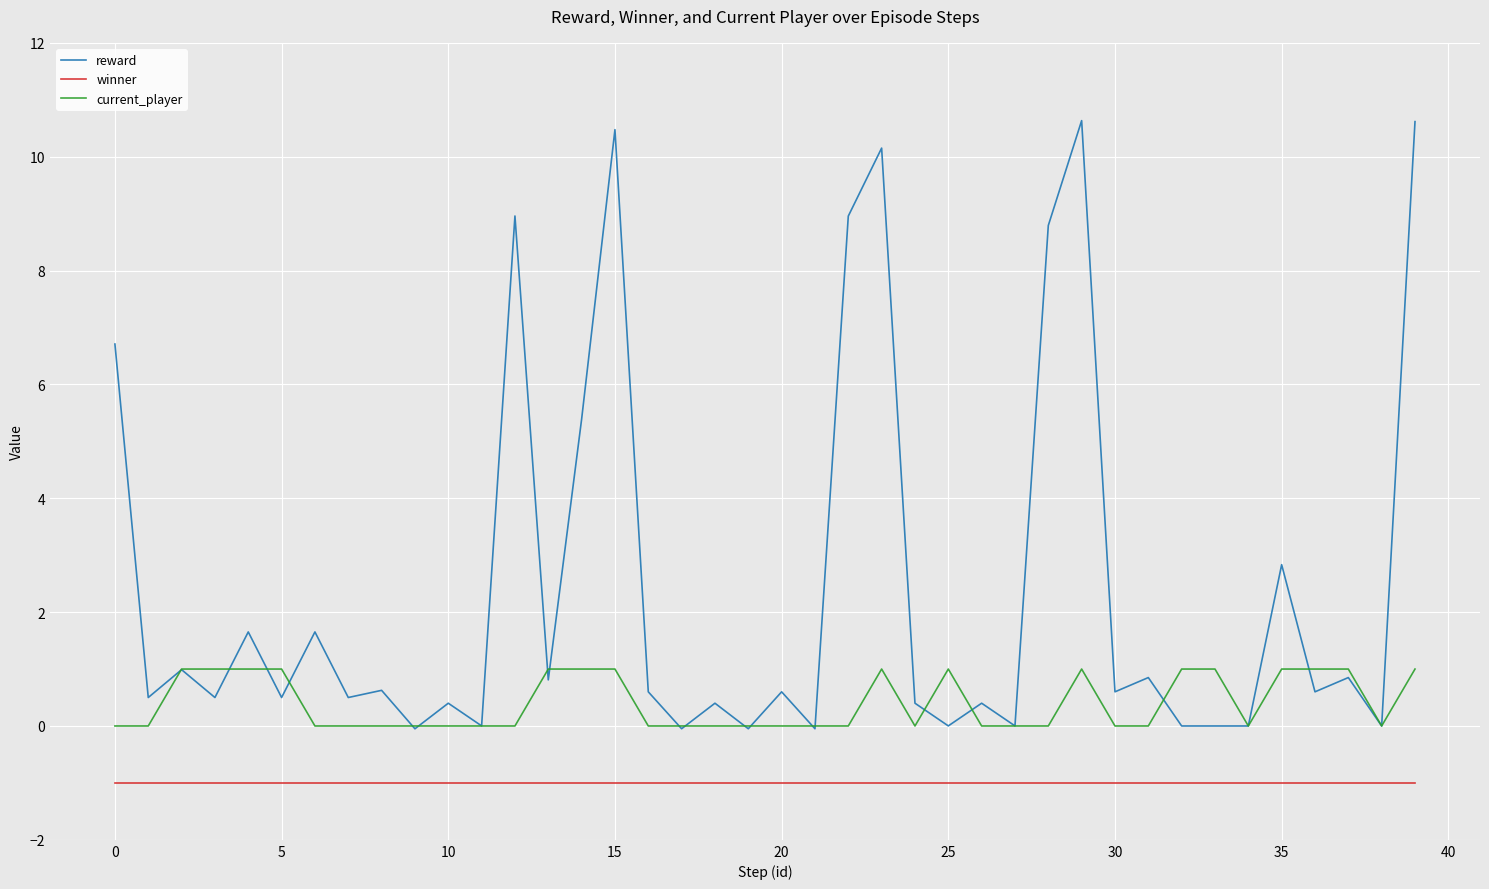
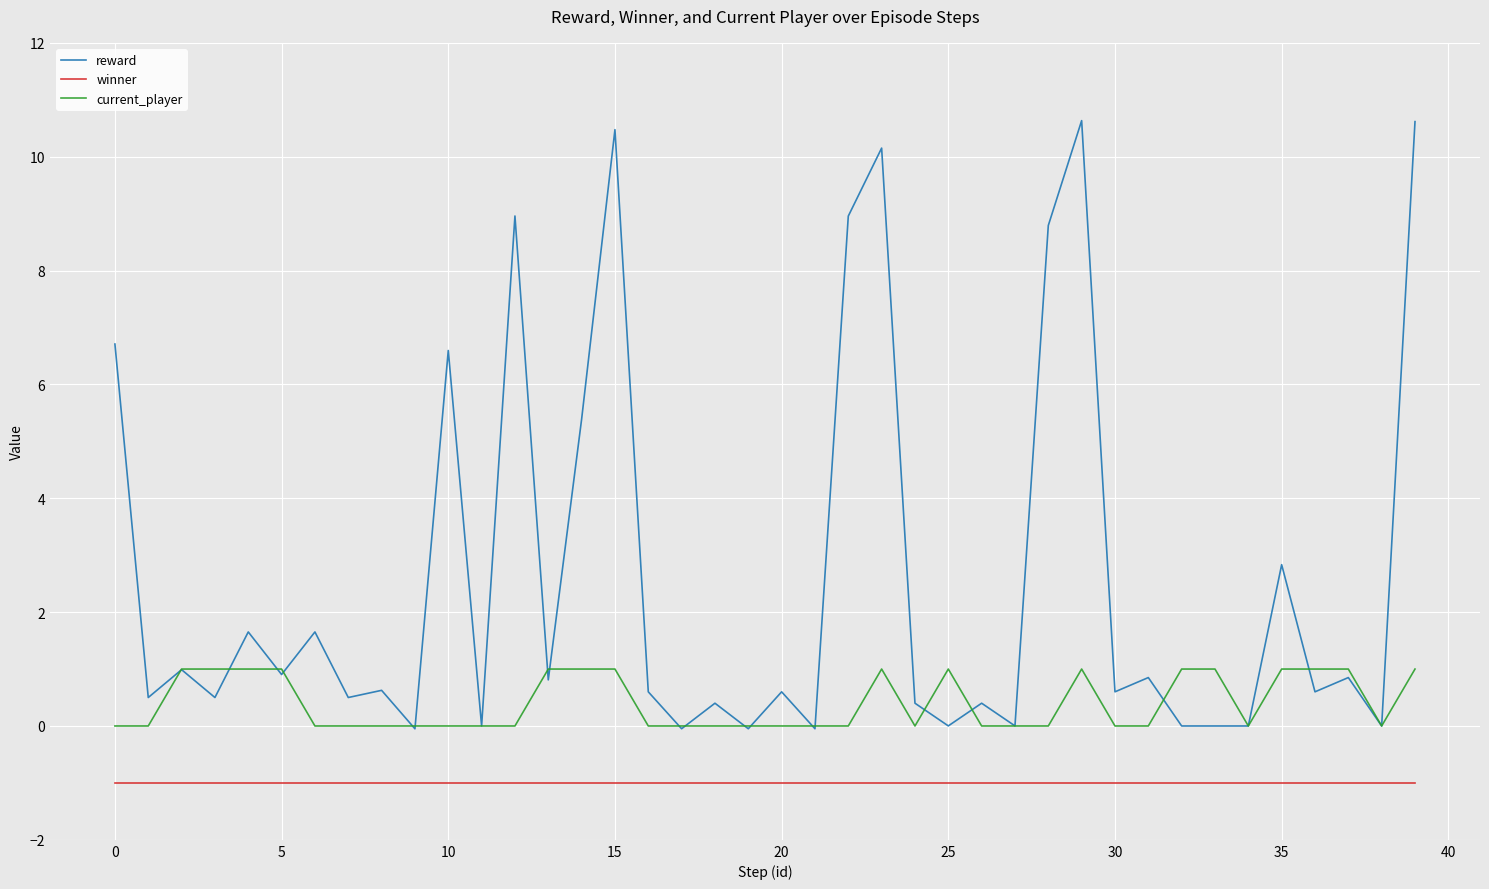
  {
    "reward": {
      "0": 6.7,
-     "5": 0.5,
-     "10": 0.4,
+     "5": 0.9,
+     "10": 6.6,
      "15": 10.5,
      "20": 0.6,
      "25": 0.0,
      "30": 0.6,
      "35": 2.8
    },
    "winner": {
      "0": -1.0,
      "5": -1.0,
      "10": -1.0,
      "15": -1.0,
      "20": -1.0,
      "25": -1.0,
      "30": -1.0,
      "35": -1.0
    },
    "current_player": {
      "0": 0.0,
      "5": 1.0,
      "10": 0.0,
      "15": 1.0,
      "20": 0.0,
      "25": 1.0,
      "30": 0.0,
      "35": 1.0
    }
  }
